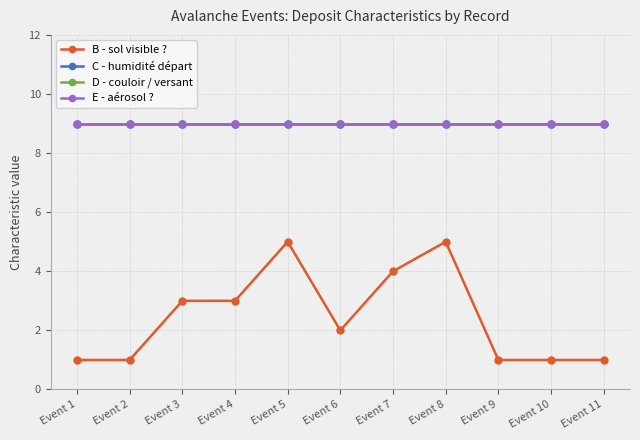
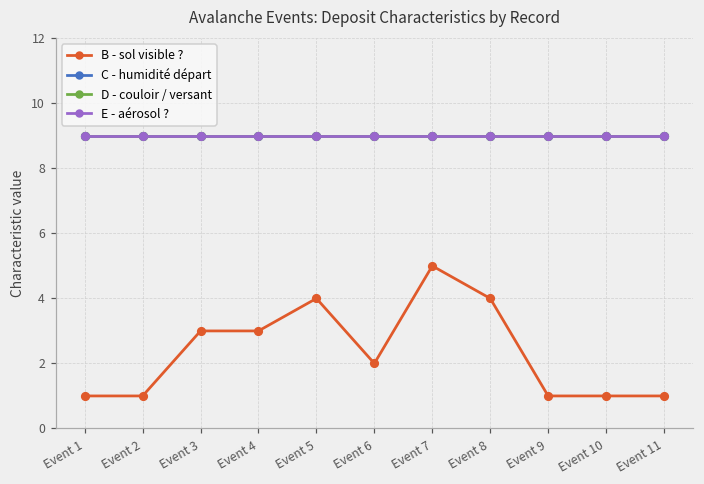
  {
    "B - sol visible ?": {
      "Event 1": 1,
      "Event 2": 1,
      "Event 3": 3,
      "Event 4": 3,
-     "Event 5": 5,
+     "Event 5": 4,
      "Event 6": 2,
-     "Event 7": 4,
-     "Event 8": 5,
+     "Event 7": 5,
+     "Event 8": 4,
      "Event 9": 1,
      "Event 10": 1,
      "Event 11": 1
    },
    "E - aérosol ?": {
      "Event 1": 9,
      "Event 2": 9,
      "Event 3": 9,
      "Event 4": 9,
      "Event 5": 9,
      "Event 6": 9,
      "Event 7": 9,
      "Event 8": 9,
      "Event 9": 9,
      "Event 10": 9,
      "Event 11": 9
    }
  }
